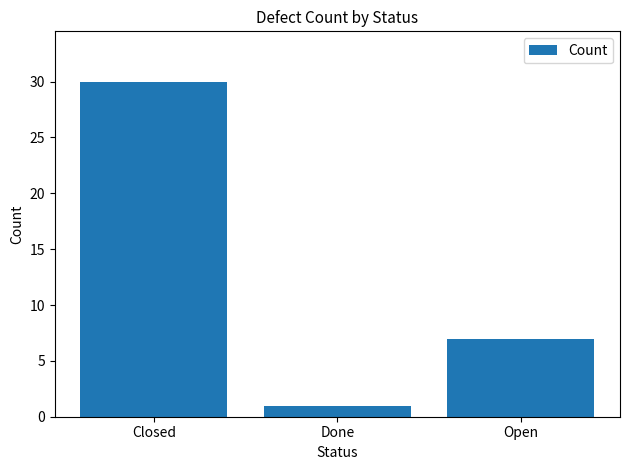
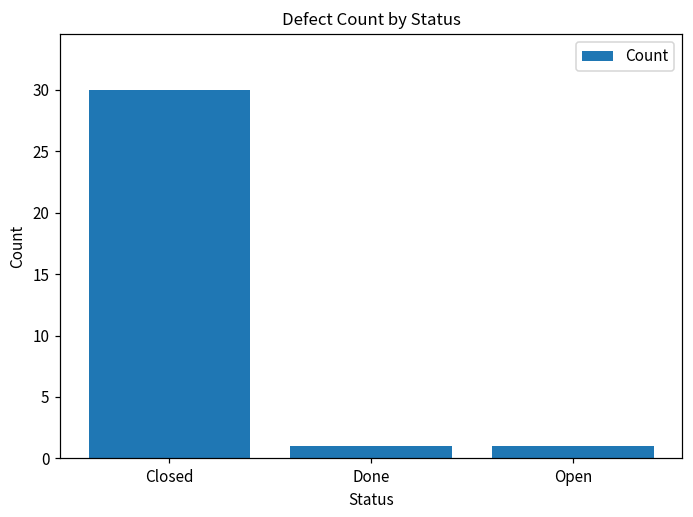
  {
    "Closed": 30,
    "Done": 1,
-   "Open": 7
+   "Open": 1
  }
